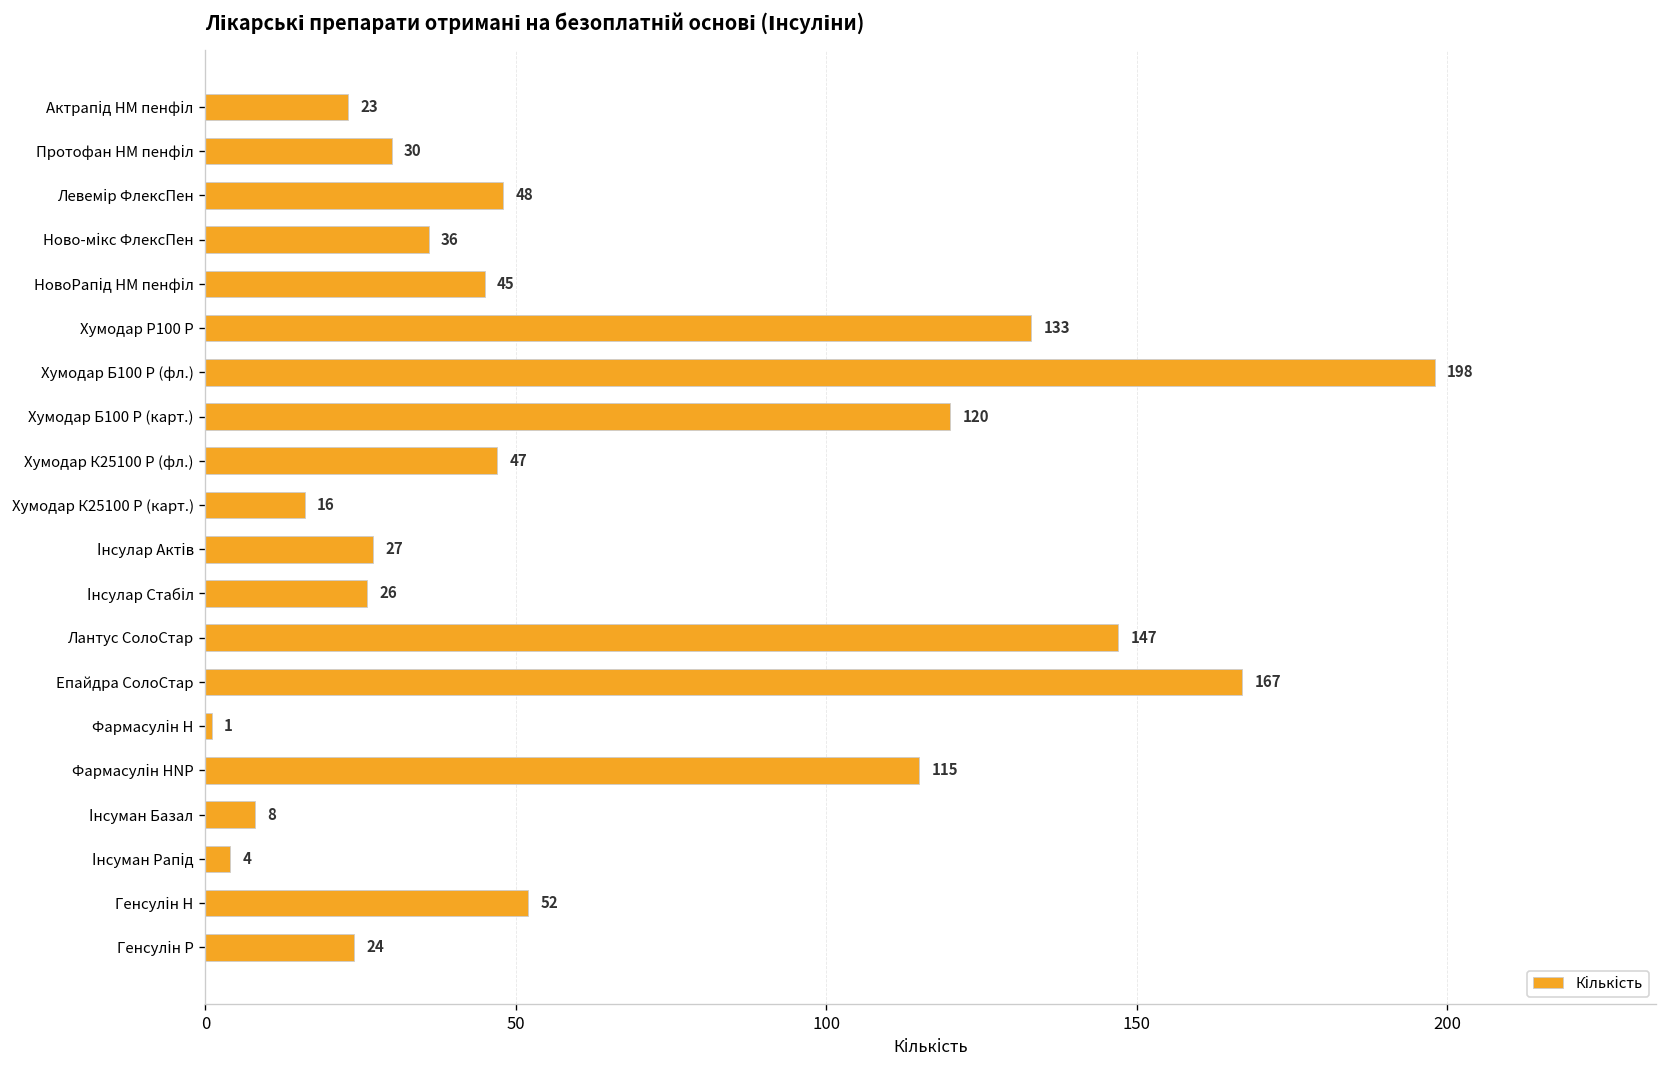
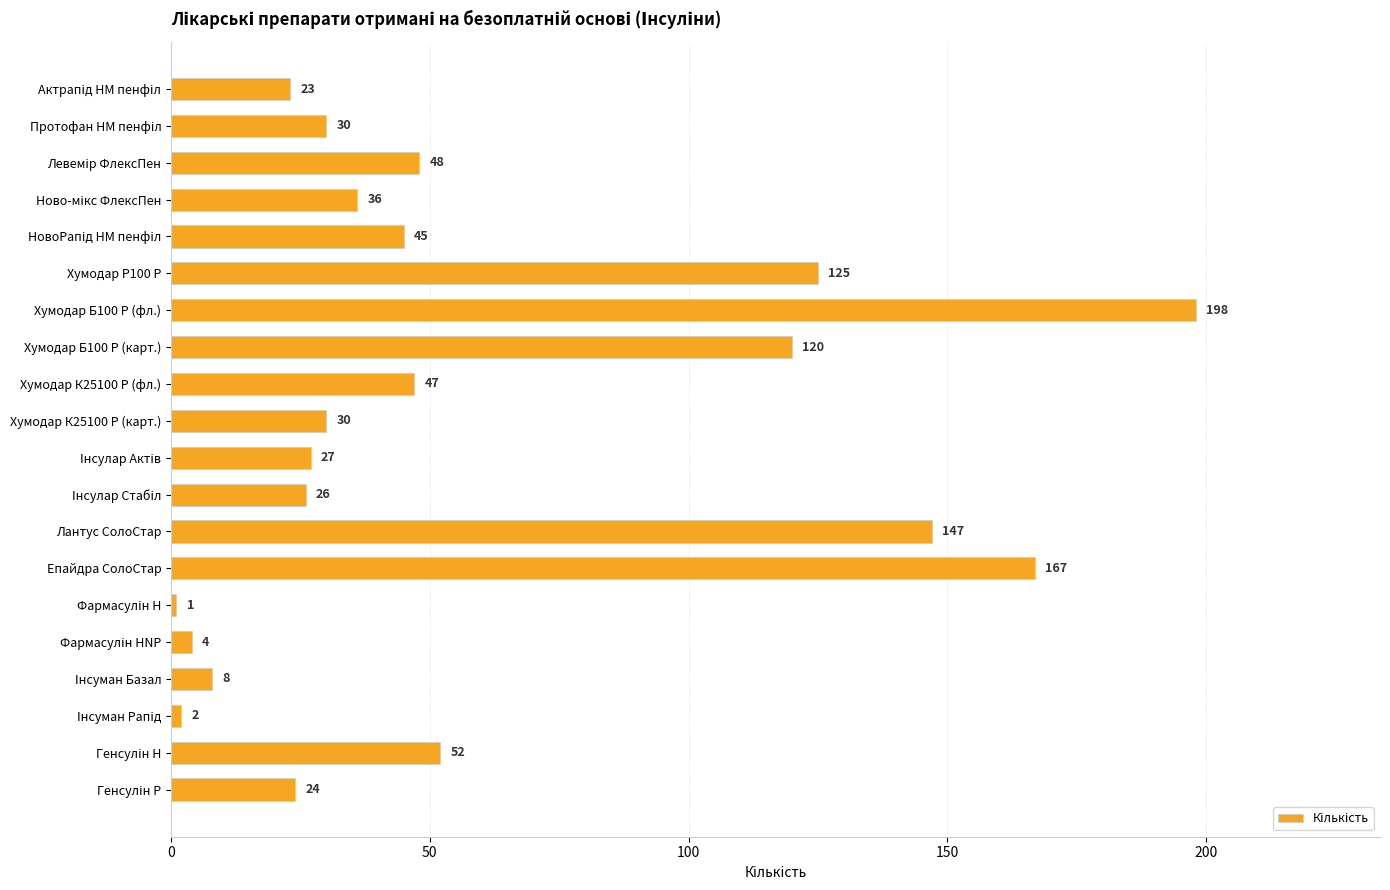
  {
    "Актрапід НМ пенфіл": 23,
    "Протофан НМ пенфіл": 30,
    "Левемір ФлексПен": 48,
    "Ново-мікс ФлексПен": 36,
    "НовоРапід НМ пенфіл": 45,
-   "Хумодар Р100 Р": 133,
+   "Хумодар Р100 Р": 125,
    "Хумодар Б100 Р (фл.)": 198,
    "Хумодар Б100 Р (карт.)": 120,
    "Хумодар К25100 Р (фл.)": 47,
-   "Хумодар К25100 Р (карт.)": 16,
+   "Хумодар К25100 Р (карт.)": 30,
    "Інсулар Актів": 27,
    "Інсулар Стабіл": 26,
    "Лантус СолоСтар": 147,
    "Епайдра СолоСтар": 167,
    "Фармасулін Н": 1,
-   "Фармасулін HNP": 115,
+   "Фармасулін HNP": 4,
    "Інсуман Базал": 8,
-   "Інсуман Рапід": 4,
+   "Інсуман Рапід": 2,
    "Генсулін Н": 52,
    "Генсулін Р": 24
  }
